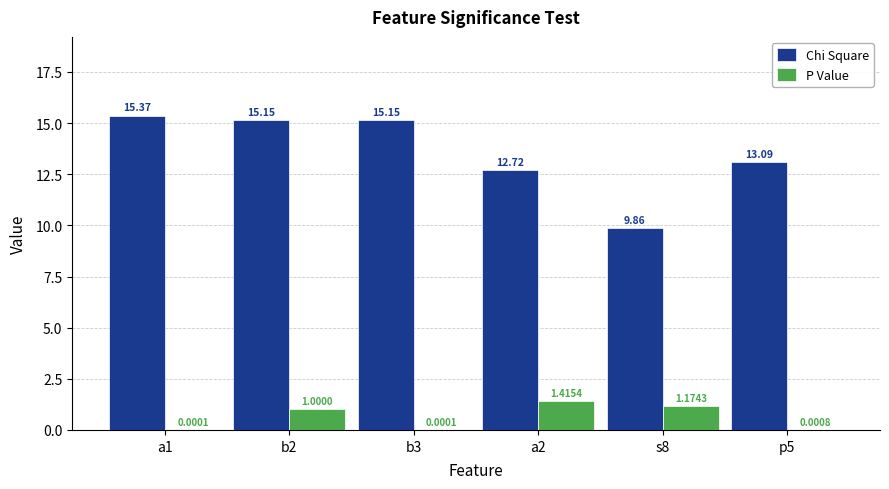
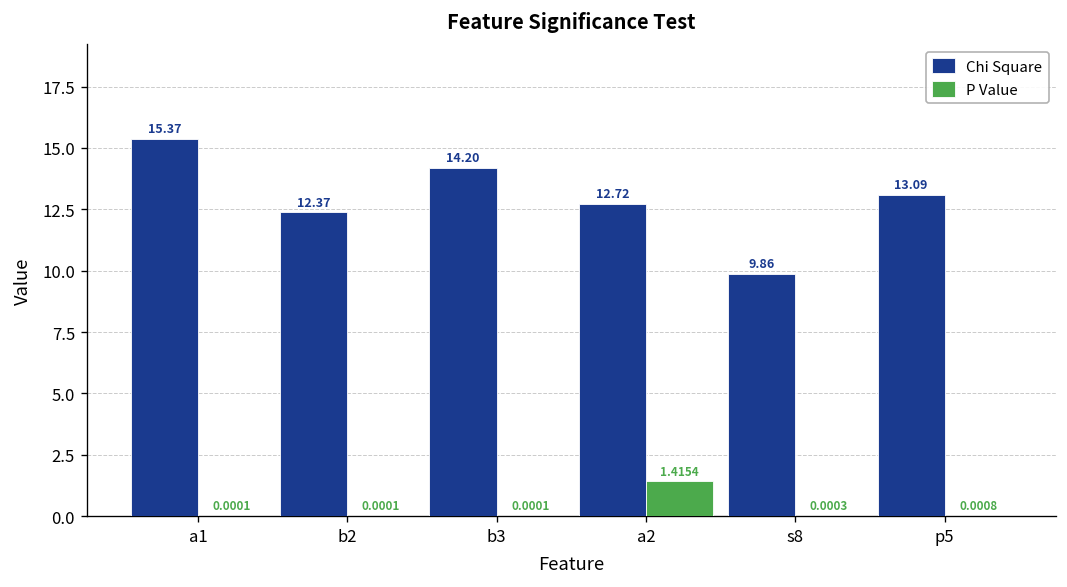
  {
    "Chi Square": {
      "a1": 15.37,
-     "b2": 15.15,
-     "b3": 15.15,
+     "b2": 12.37,
+     "b3": 14.20,
      "a2": 12.72,
      "s8": 9.86,
      "p5": 13.09
    },
    "P Value": {
      "a1": 0.0001,
-     "b2": 1.0000,
+     "b2": 0.0001,
      "b3": 0.0001,
      "a2": 1.4154,
-     "s8": 1.1743,
+     "s8": 0.0003,
      "p5": 0.0008
    }
  }
